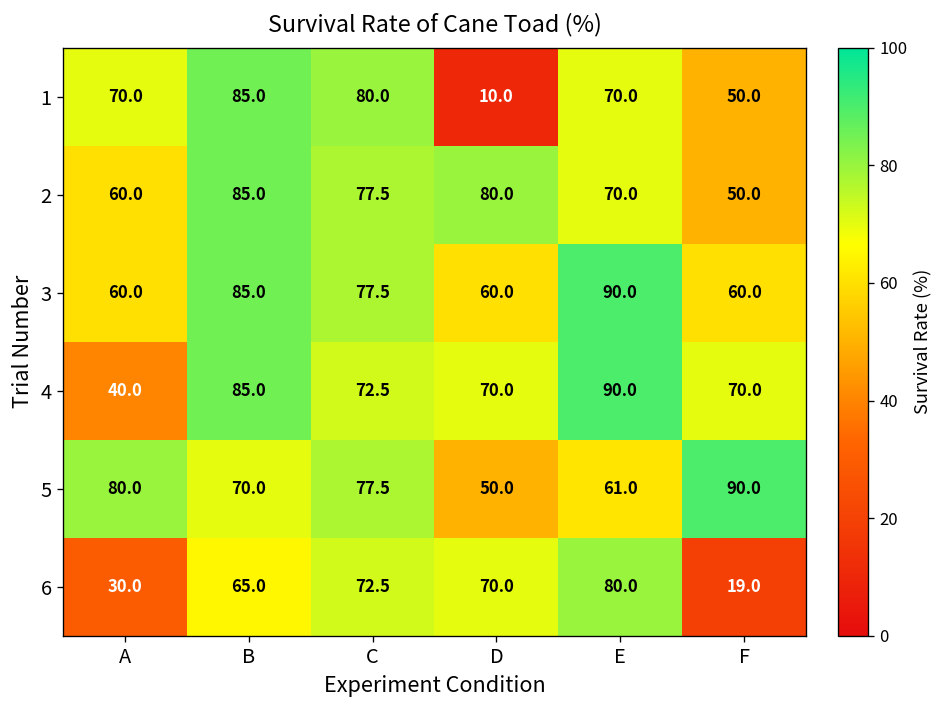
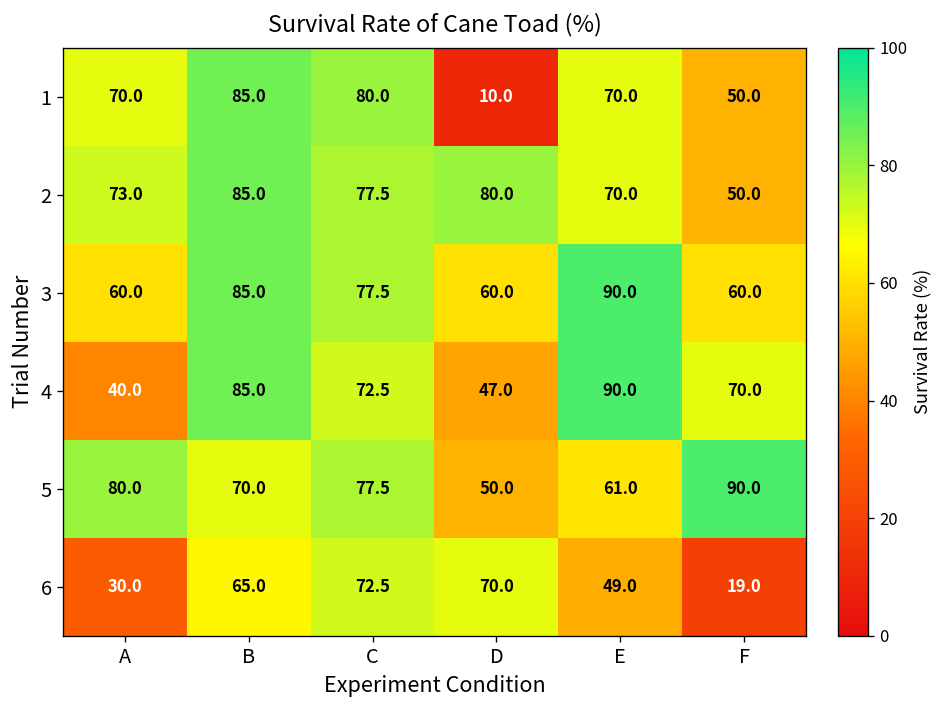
  {
    "1": {
      "A": 70.0,
      "B": 85.0,
      "C": 80.0,
      "D": 10.0,
      "E": 70.0,
      "F": 50.0
    },
    "2": {
-     "A": 60.0,
+     "A": 73.0,
      "B": 85.0,
      "C": 77.5,
      "D": 80.0,
      "E": 70.0,
      "F": 50.0
    },
    "3": {
      "A": 60.0,
      "B": 85.0,
      "C": 77.5,
      "D": 60.0,
      "E": 90.0,
      "F": 60.0
    },
    "4": {
      "A": 40.0,
      "B": 85.0,
      "C": 72.5,
-     "D": 70.0,
+     "D": 47.0,
      "E": 90.0,
      "F": 70.0
    },
    "5": {
      "A": 80.0,
      "B": 70.0,
      "C": 77.5,
      "D": 50.0,
      "E": 61.0,
      "F": 90.0
    },
    "6": {
      "A": 30.0,
      "B": 65.0,
      "C": 72.5,
      "D": 70.0,
-     "E": 80.0,
+     "E": 49.0,
      "F": 19.0
    }
  }
